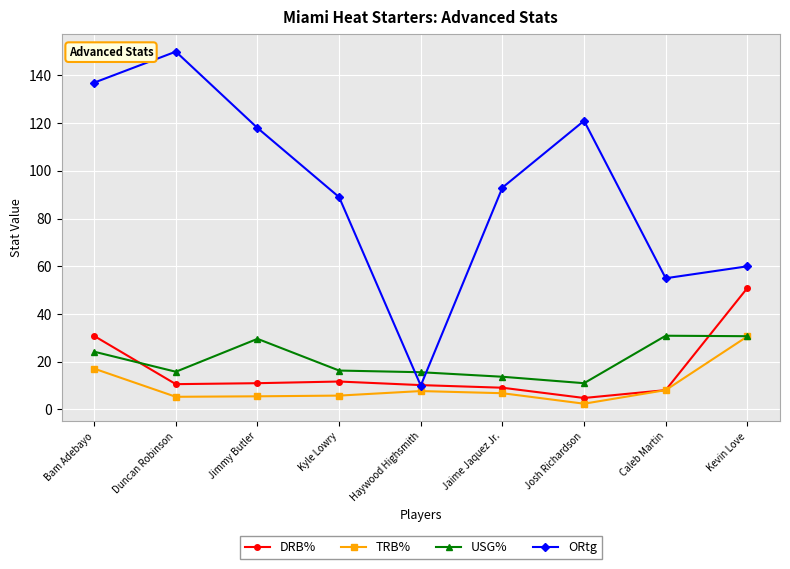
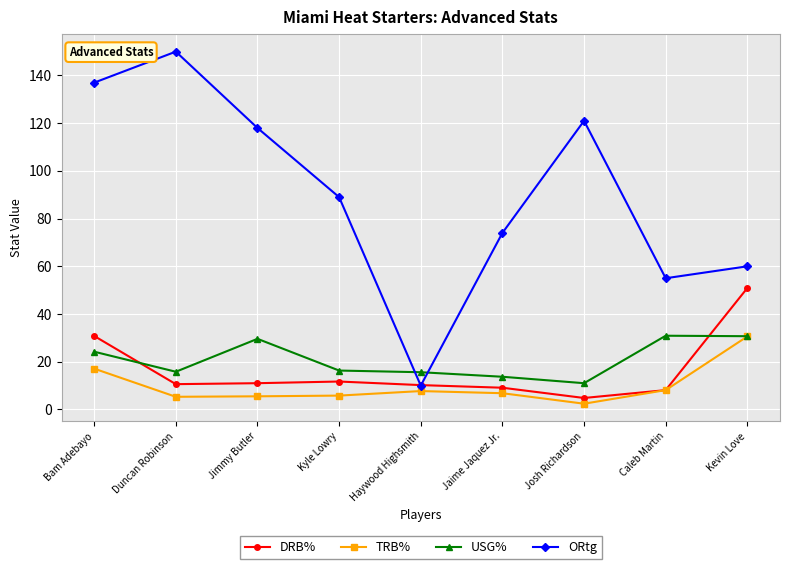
  {
    "DRB%": {
      "Bam Adebayo": 31,
      "Duncan Robinson": 11,
      "Jimmy Butler": 11,
      "Kyle Lowry": 12,
      "Jaime Jaquez Jr.": 9,
      "Josh Richardson": 5,
      "Kevin Love": 51
    },
    "TRB%": {
      "Bam Adebayo": 17,
      "Duncan Robinson": 5,
      "Jimmy Butler": 6,
      "Kyle Lowry": 6,
      "Haywood Highsmith": 8,
      "Jaime Jaquez Jr.": 7,
      "Josh Richardson": 2
    },
    "USG%": {
      "Bam Adebayo": 24,
      "Duncan Robinson": 16,
      "Jimmy Butler": 30,
      "Kyle Lowry": 16,
      "Haywood Highsmith": 16,
      "Jaime Jaquez Jr.": 14,
      "Josh Richardson": 11,
      "Caleb Martin": 31
    },
    "ORtg": {
      "Bam Adebayo": 137,
      "Duncan Robinson": 150,
      "Jimmy Butler": 118,
      "Kyle Lowry": 89,
-     "Jaime Jaquez Jr.": 93,
+     "Jaime Jaquez Jr.": 74,
      "Josh Richardson": 121,
      "Caleb Martin": 55,
      "Kevin Love": 60
    }
  }
